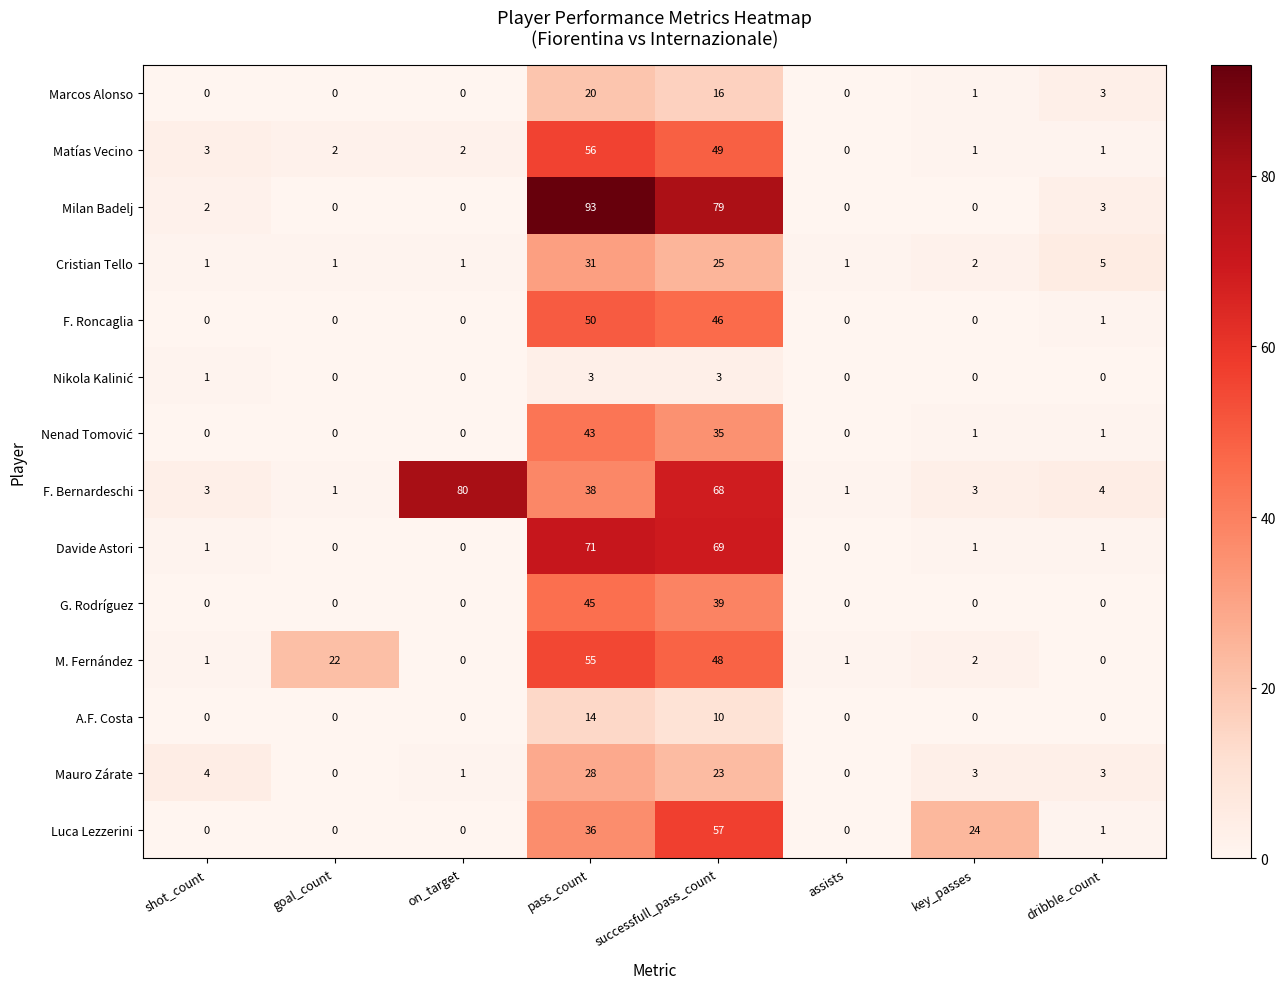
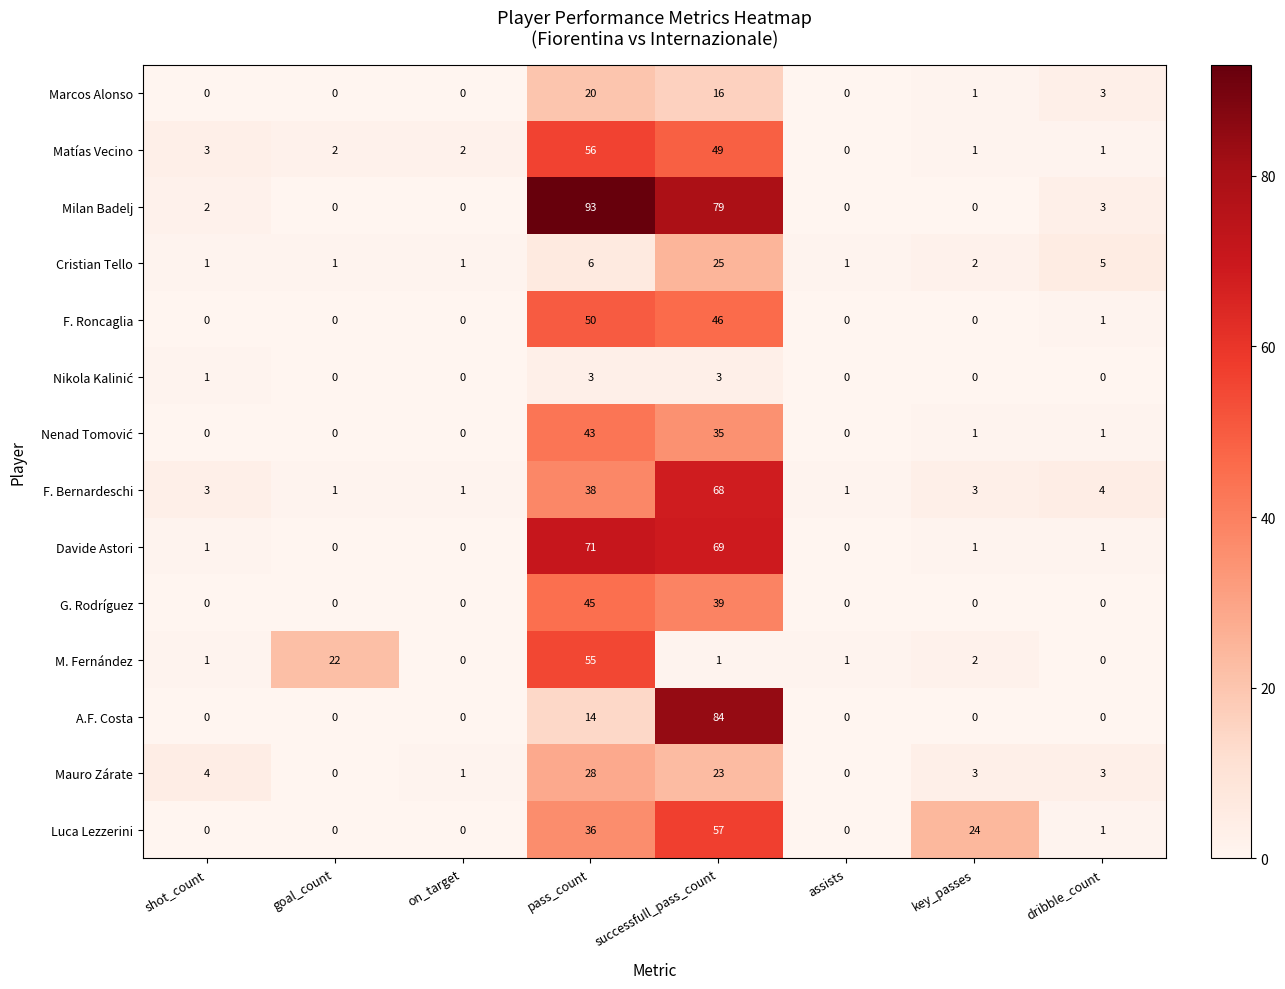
  {
    "Marcos Alonso": {
      "shot_count": 0,
      "goal_count": 0,
      "on_target": 0,
      "pass_count": 20,
      "successfull_pass_count": 16,
      "assists": 0,
      "key_passes": 1,
      "dribble_count": 3
    },
    "Matías Vecino": {
      "shot_count": 3,
      "goal_count": 2,
      "on_target": 2,
      "pass_count": 56,
      "successfull_pass_count": 49,
      "assists": 0,
      "key_passes": 1,
      "dribble_count": 1
    },
    "Milan Badelj": {
      "shot_count": 2,
      "goal_count": 0,
      "on_target": 0,
      "pass_count": 93,
      "successfull_pass_count": 79,
      "assists": 0,
      "key_passes": 0,
      "dribble_count": 3
    },
    "Cristian Tello": {
      "shot_count": 1,
      "goal_count": 1,
      "on_target": 1,
-     "pass_count": 31,
+     "pass_count": 6,
      "successfull_pass_count": 25,
      "assists": 1,
      "key_passes": 2,
      "dribble_count": 5
    },
    "F. Roncaglia": {
      "shot_count": 0,
      "goal_count": 0,
      "on_target": 0,
      "pass_count": 50,
      "successfull_pass_count": 46,
      "assists": 0,
      "key_passes": 0,
      "dribble_count": 1
    },
    "Nikola Kalinić": {
      "shot_count": 1,
      "goal_count": 0,
      "on_target": 0,
      "pass_count": 3,
      "successfull_pass_count": 3,
      "assists": 0,
      "key_passes": 0,
      "dribble_count": 0
    },
    "Nenad Tomović": {
      "shot_count": 0,
      "goal_count": 0,
      "on_target": 0,
      "pass_count": 43,
      "successfull_pass_count": 35,
      "assists": 0,
      "key_passes": 1,
      "dribble_count": 1
    },
    "F. Bernardeschi": {
      "shot_count": 3,
      "goal_count": 1,
-     "on_target": 80,
+     "on_target": 1,
      "pass_count": 38,
      "successfull_pass_count": 68,
      "assists": 1,
      "key_passes": 3,
      "dribble_count": 4
    },
    "Davide Astori": {
      "shot_count": 1,
      "goal_count": 0,
      "on_target": 0,
      "pass_count": 71,
      "successfull_pass_count": 69,
      "assists": 0,
      "key_passes": 1,
      "dribble_count": 1
    },
    "G. Rodríguez": {
      "shot_count": 0,
      "goal_count": 0,
      "on_target": 0,
      "pass_count": 45,
      "successfull_pass_count": 39,
      "assists": 0,
      "key_passes": 0,
      "dribble_count": 0
    },
    "M. Fernández": {
      "shot_count": 1,
      "goal_count": 22,
      "on_target": 0,
      "pass_count": 55,
-     "successfull_pass_count": 48,
+     "successfull_pass_count": 1,
      "assists": 1,
      "key_passes": 2,
      "dribble_count": 0
    },
    "A.F. Costa": {
      "shot_count": 0,
      "goal_count": 0,
      "on_target": 0,
      "pass_count": 14,
-     "successfull_pass_count": 10,
+     "successfull_pass_count": 84,
      "assists": 0,
      "key_passes": 0,
      "dribble_count": 0
    },
    "Mauro Zárate": {
      "shot_count": 4,
      "goal_count": 0,
      "on_target": 1,
      "pass_count": 28,
      "successfull_pass_count": 23,
      "assists": 0,
      "key_passes": 3,
      "dribble_count": 3
    },
    "Luca Lezzerini": {
      "shot_count": 0,
      "goal_count": 0,
      "on_target": 0,
      "pass_count": 36,
      "successfull_pass_count": 57,
      "assists": 0,
      "key_passes": 24,
      "dribble_count": 1
    }
  }
